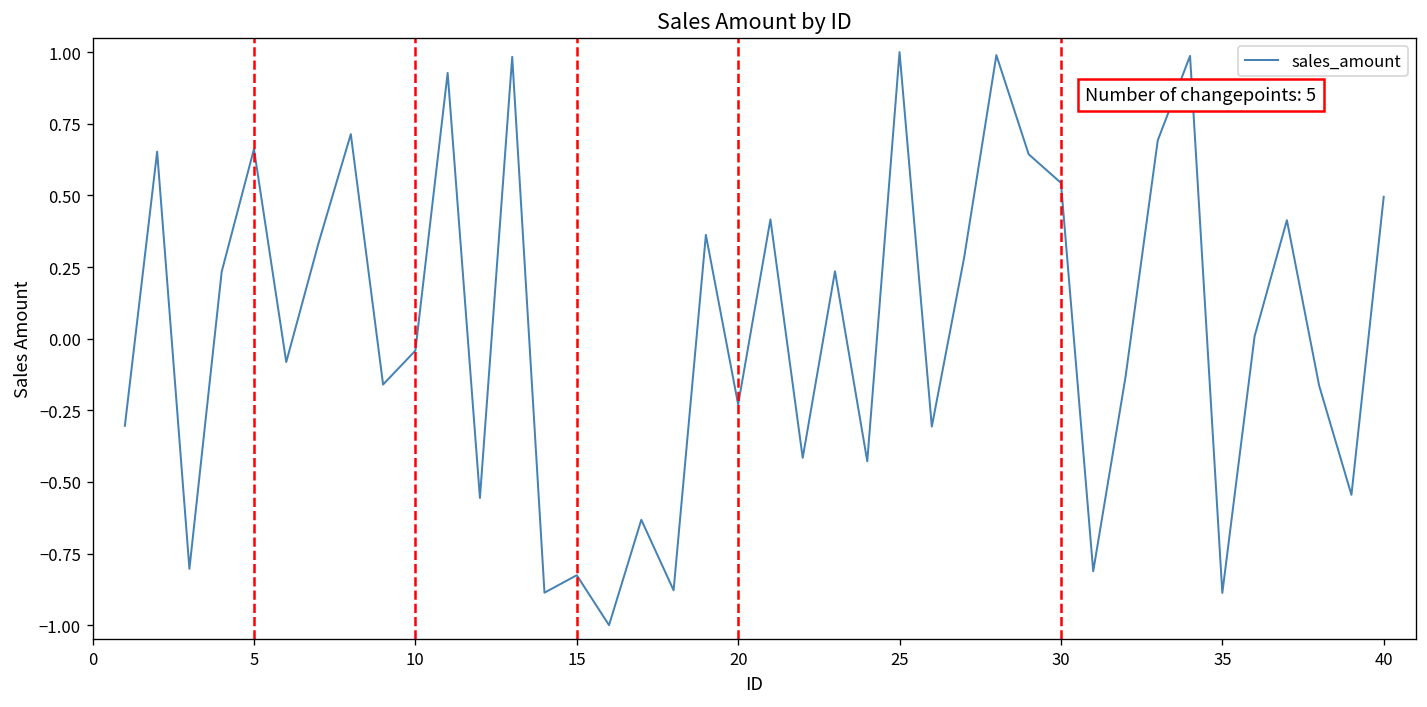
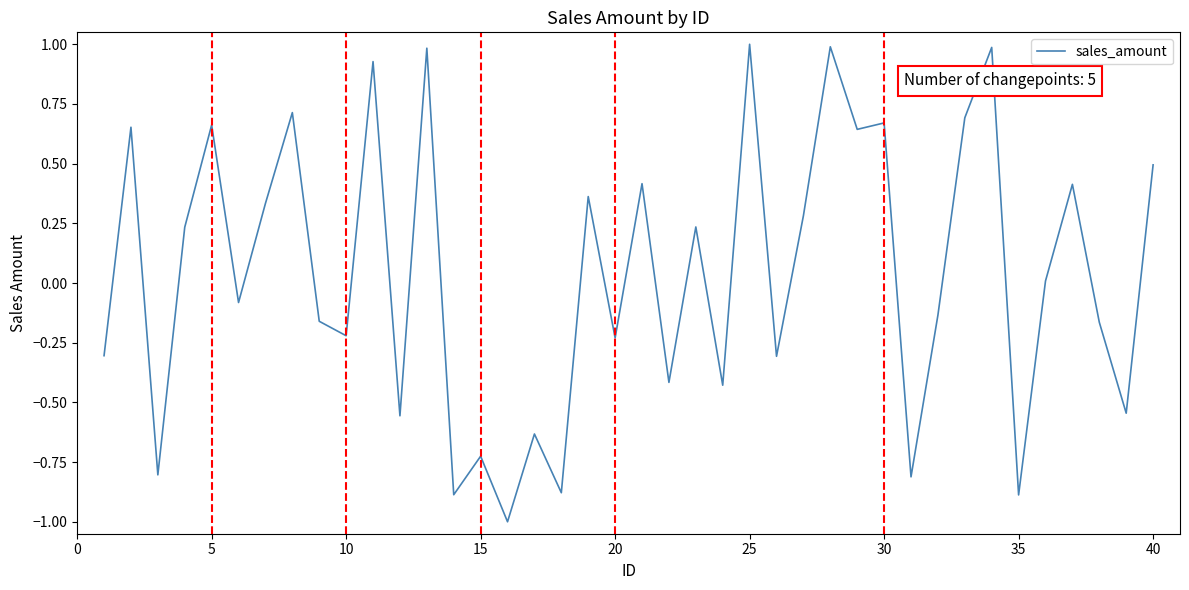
  {
    "5": 0.66,
-   "10": -0.04,
-   "15": -0.83,
+   "10": -0.22,
+   "15": -0.73,
    "20": -0.23,
    "25": 1.00,
-   "30": 0.54,
+   "30": 0.67,
    "35": -0.89,
    "40": 0.49
  }
